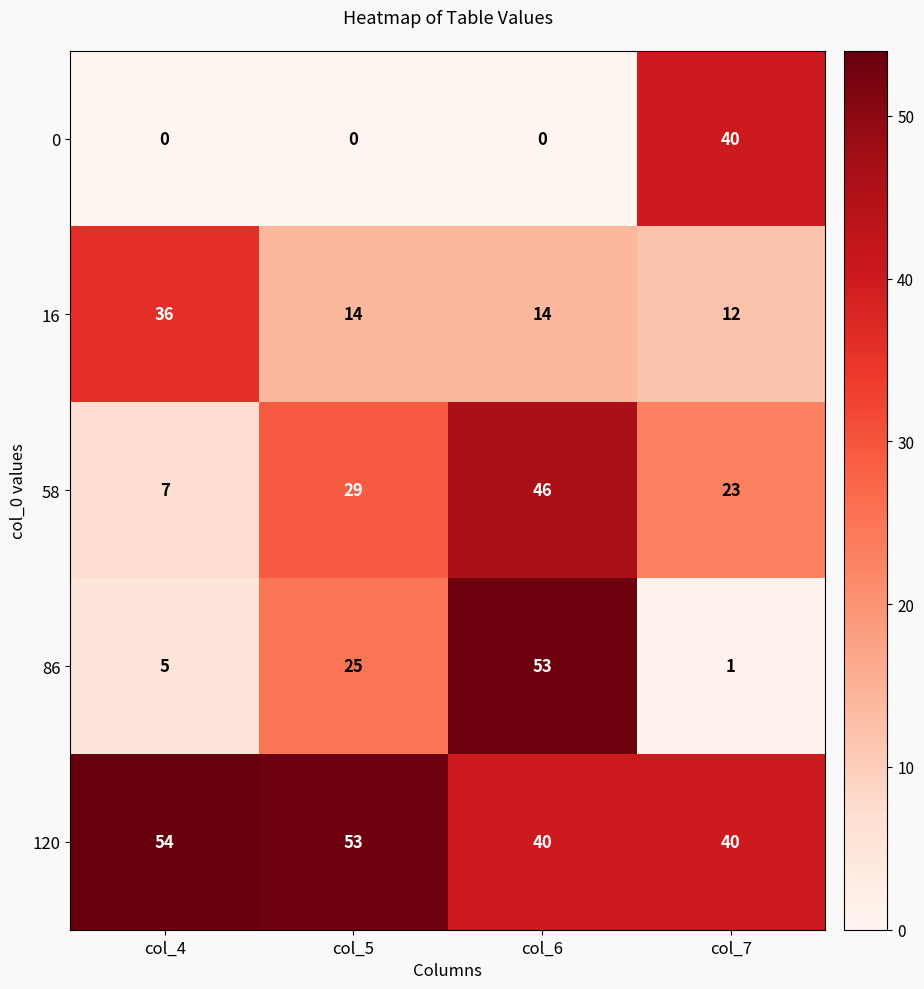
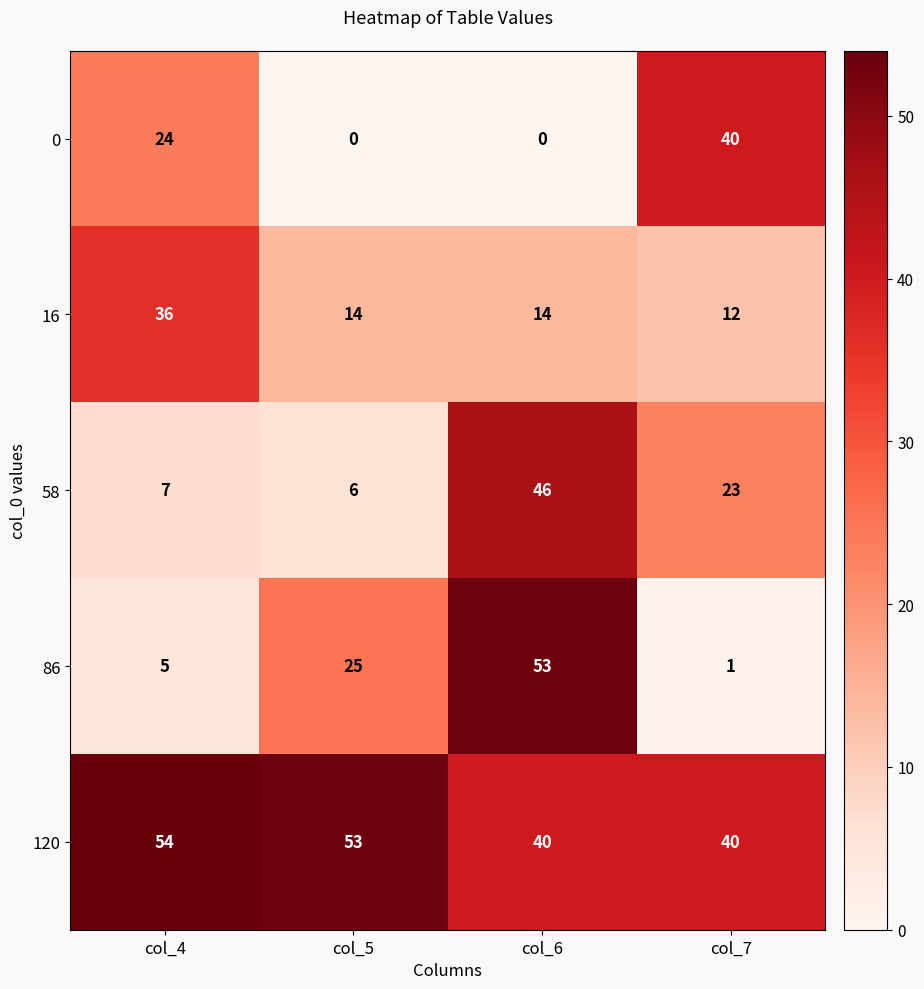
  {
    "0": {
-     "col_4": 0,
+     "col_4": 24,
      "col_5": 0,
      "col_6": 0,
      "col_7": 40
    },
    "16": {
      "col_4": 36,
      "col_5": 14,
      "col_6": 14,
      "col_7": 12
    },
    "58": {
      "col_4": 7,
-     "col_5": 29,
+     "col_5": 6,
      "col_6": 46,
      "col_7": 23
    },
    "86": {
      "col_4": 5,
      "col_5": 25,
      "col_6": 53,
      "col_7": 1
    },
    "120": {
      "col_4": 54,
      "col_5": 53,
      "col_6": 40,
      "col_7": 40
    }
  }
